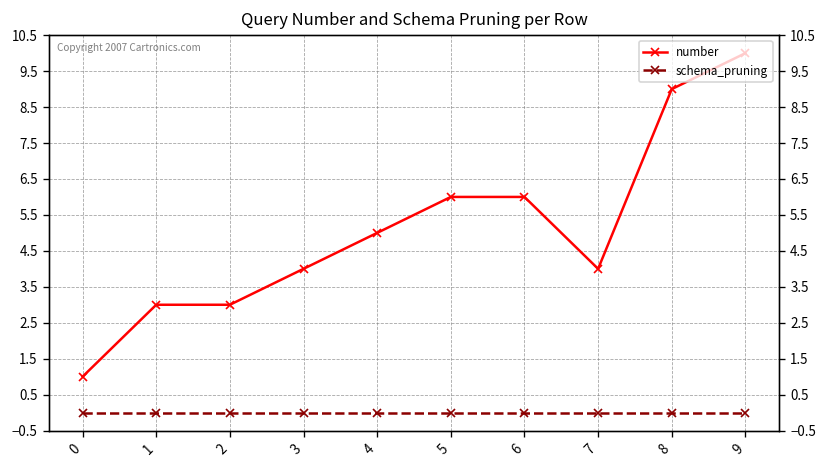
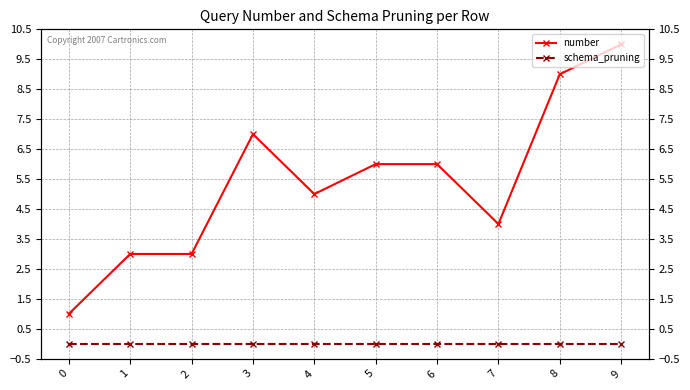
  {
    "number": {
      "0": 1,
      "1": 3,
      "2": 3,
-     "3": 4,
+     "3": 7,
      "4": 5,
      "5": 6,
      "6": 6,
      "7": 4,
      "8": 9
    },
    "schema_pruning": {
      "0": 0,
      "1": 0,
      "2": 0,
      "3": 0,
      "4": 0,
      "5": 0,
      "6": 0,
      "7": 0,
      "8": 0,
      "9": 0
    }
  }
